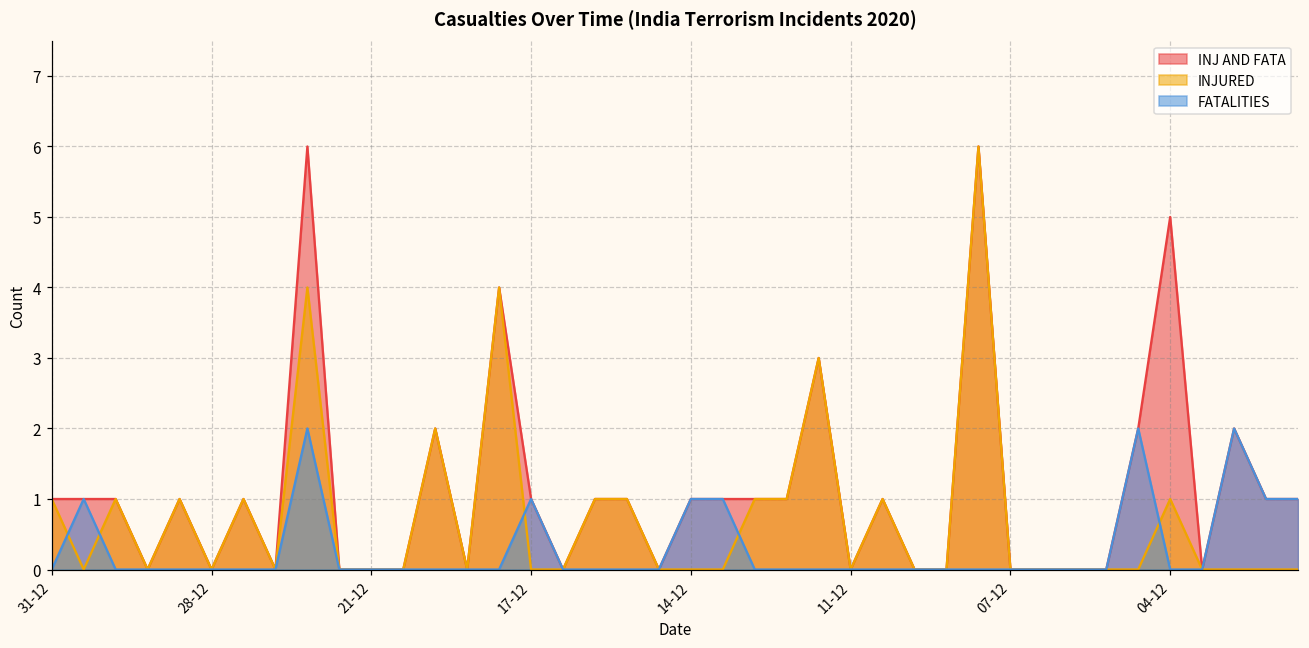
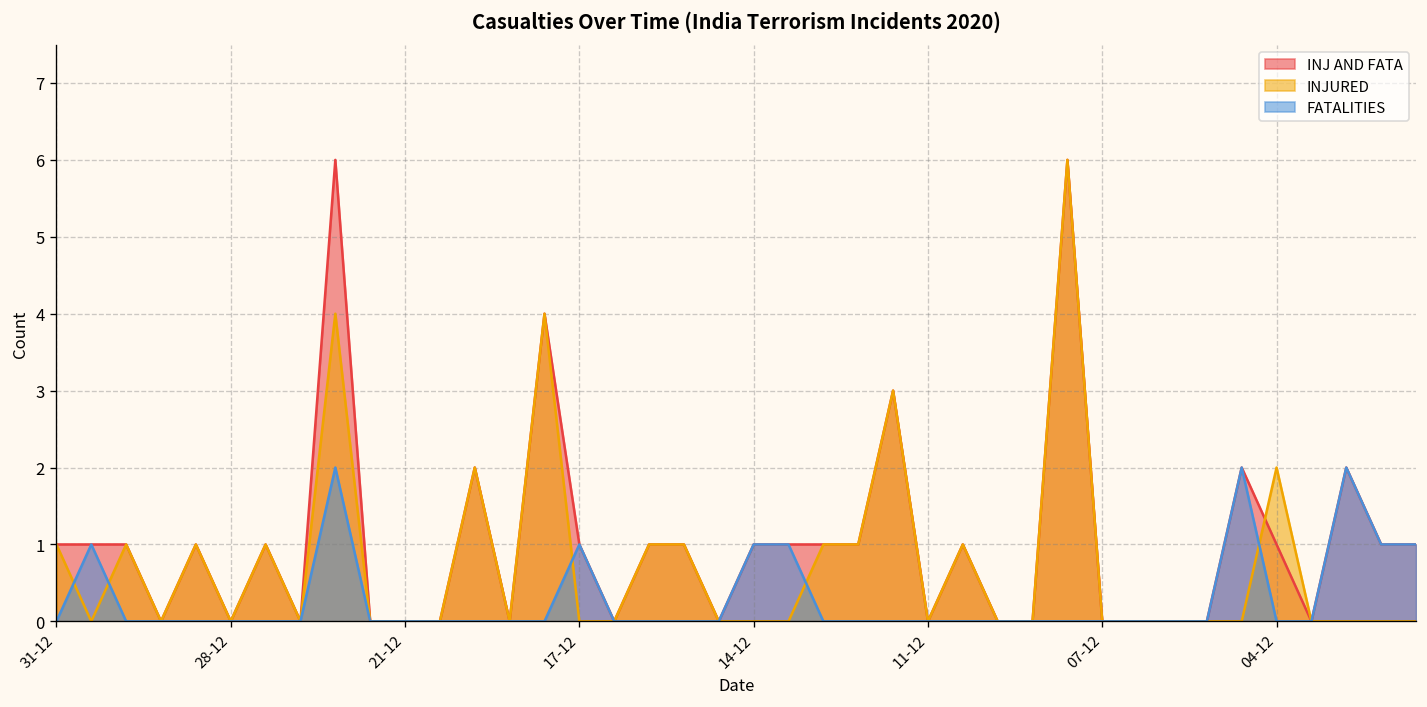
  {
    "INJ AND FATA": {
-     "04-12": 5
+     "04-12": 1
    },
    "INJURED": {
-     "04-12": 1
+     "04-12": 2
    },
    "FATALITIES": {
      "04-12": 0
    }
  }
